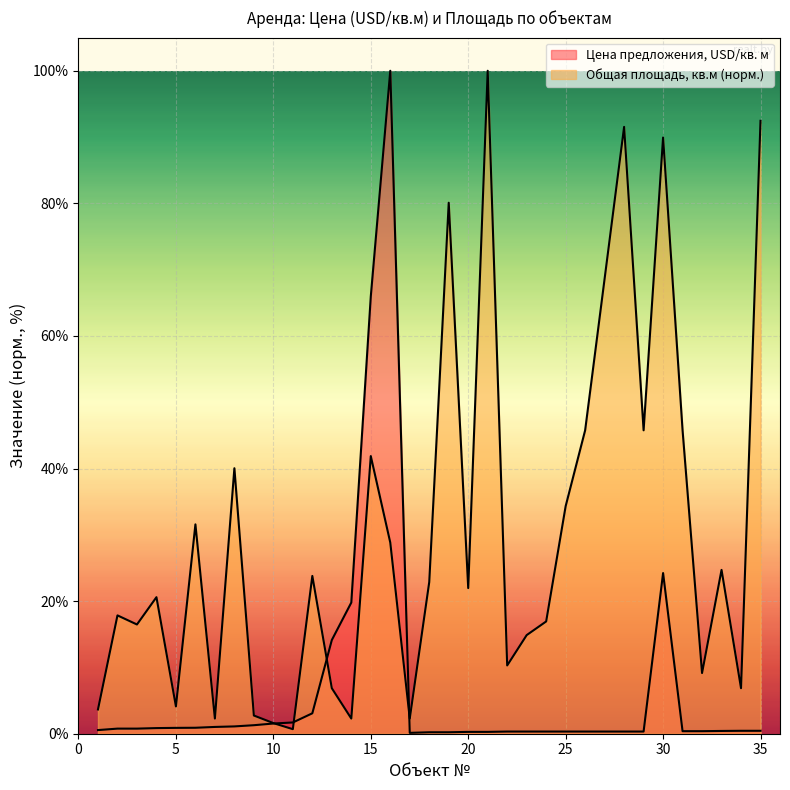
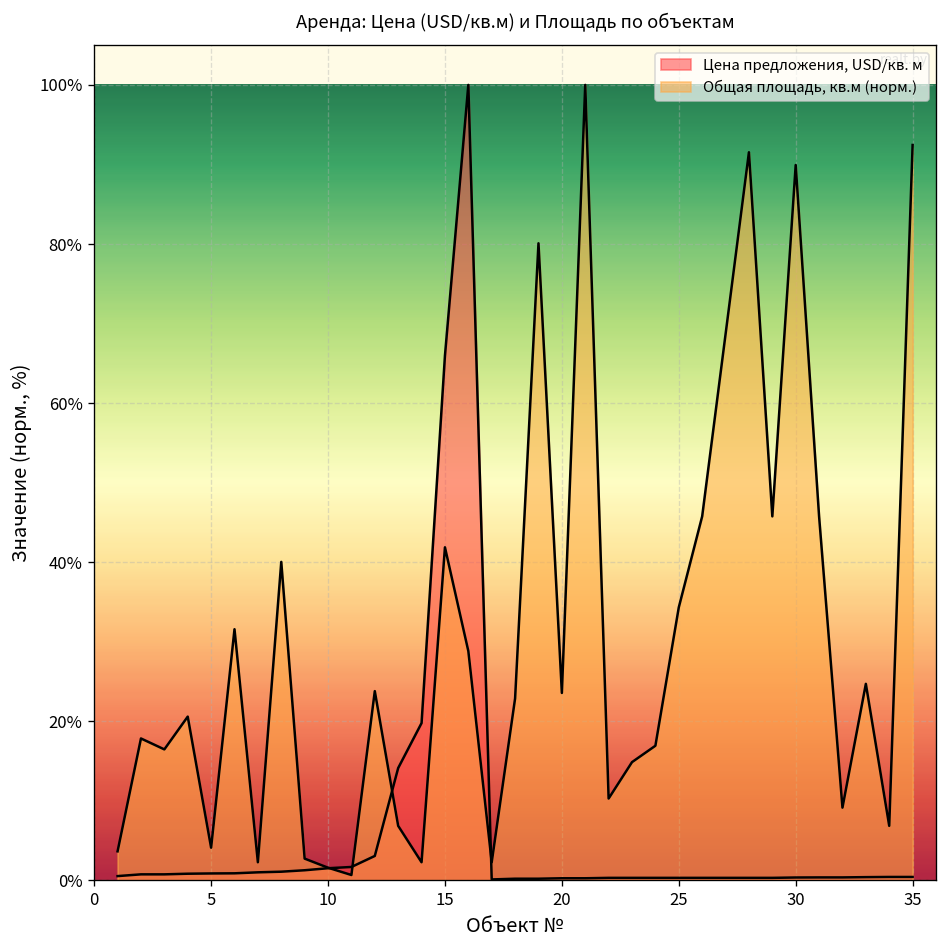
  {
    "Цена предложения, USD/кв. м": {
      "5": "1%",
      "15": "66%",
      "20": "0%",
      "25": "0%",
-     "30": "24%",
+     "30": "0%",
      "35": "0%"
    },
    "Общая площадь, кв.м (норм.)": {
      "5": "4%",
      "15": "42%",
-     "20": "22%",
+     "20": "24%",
      "25": "34%",
      "30": "90%",
      "35": "92%"
    }
  }
